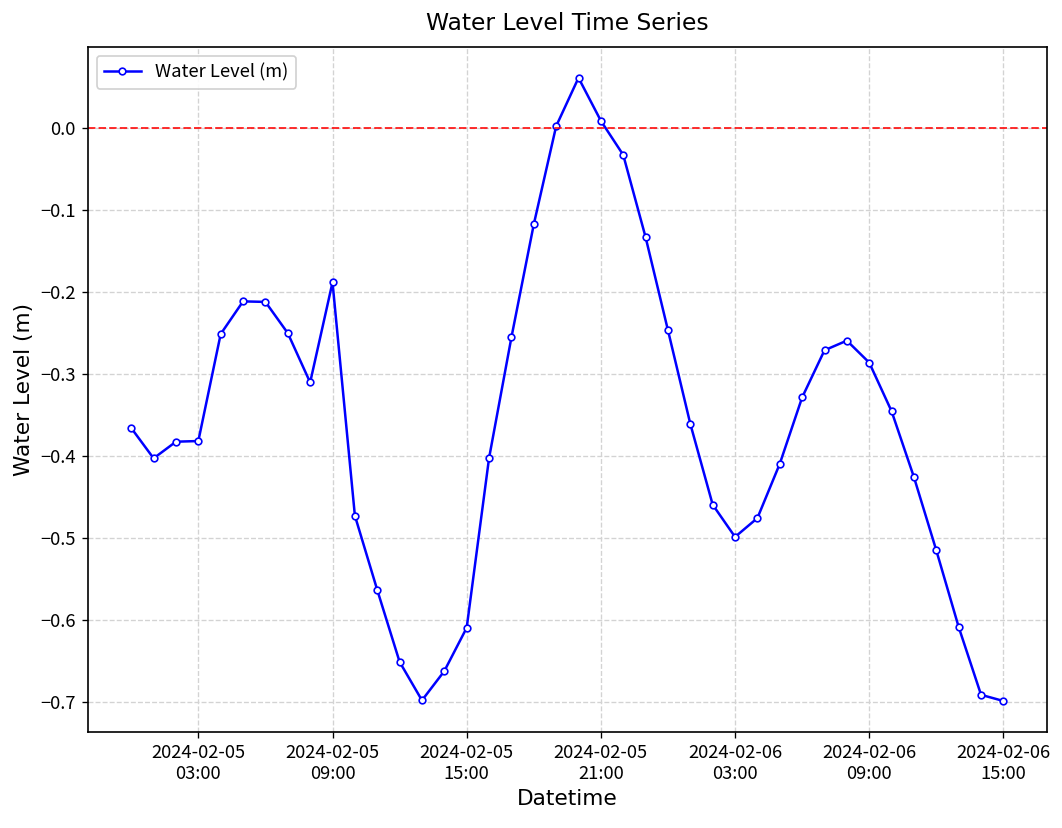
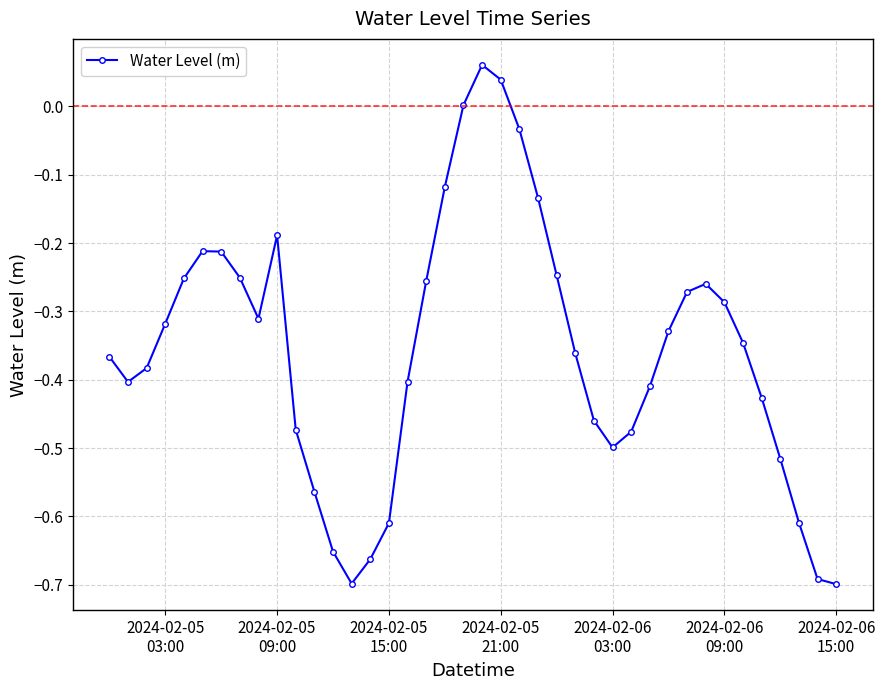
  {
-   "2024-02-05 03:00": -0.38,
+   "2024-02-05 03:00": -0.32,
    "2024-02-05 09:00": -0.19,
    "2024-02-05 15:00": -0.61,
-   "2024-02-05 21:00": 0.01,
+   "2024-02-05 21:00": 0.04,
    "2024-02-06 03:00": -0.50,
    "2024-02-06 09:00": -0.29,
    "2024-02-06 15:00": -0.70
  }
